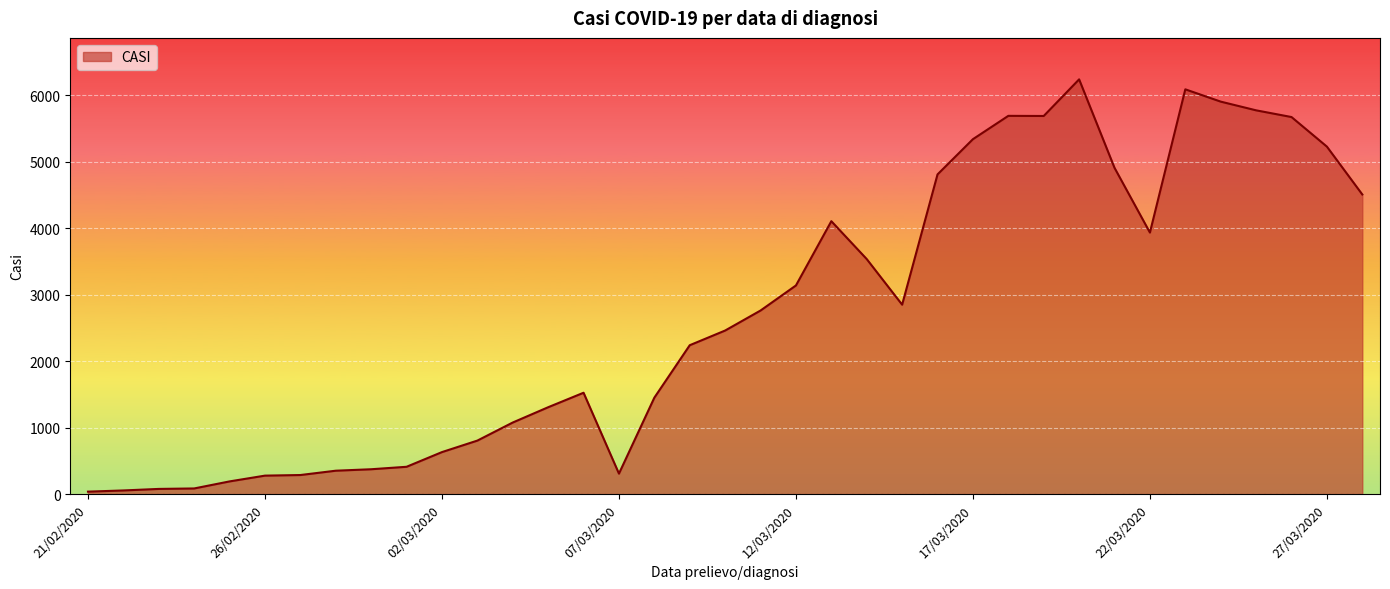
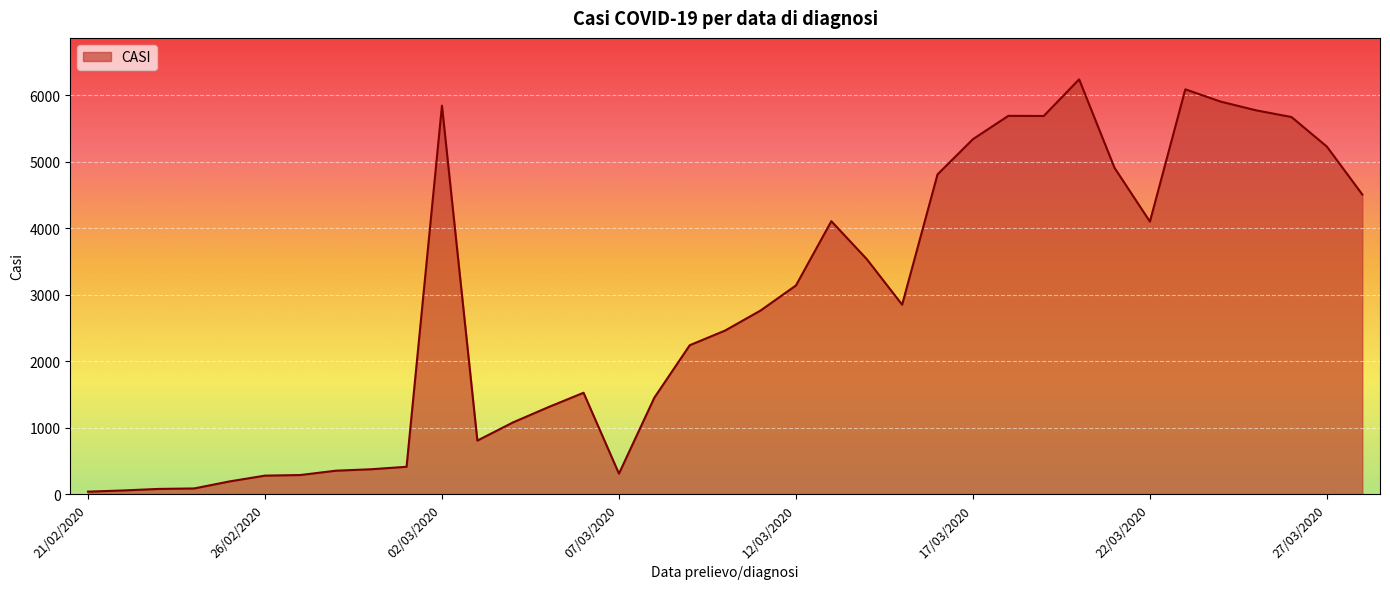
  {
    "21/02/2020": 0,
    "26/02/2020": 300,
-   "02/03/2020": 600,
+   "02/03/2020": 5800,
    "07/03/2020": 300,
    "12/03/2020": 3100,
    "17/03/2020": 5300,
-   "22/03/2020": 3900,
+   "22/03/2020": 4100,
    "27/03/2020": 5200
  }
